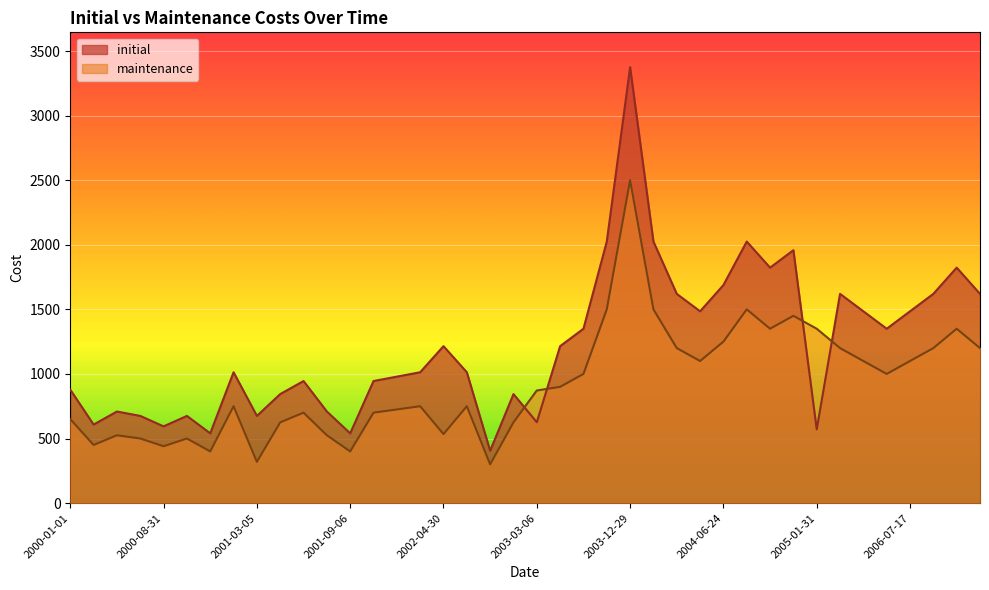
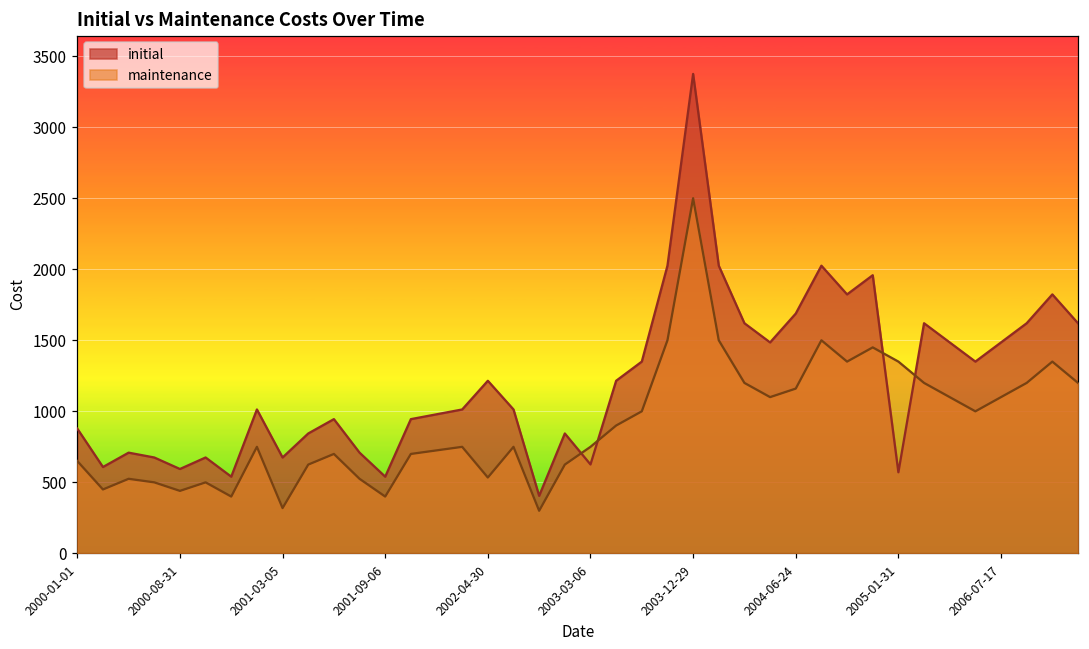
  {
    "initial": {
      "2000-01-01": 880,
      "2000-08-31": 590,
      "2001-03-05": 680,
      "2001-09-06": 540,
      "2002-04-30": 1220,
      "2003-03-06": 630,
      "2003-12-29": 3380,
      "2004-06-24": 1690,
      "2005-01-31": 570,
      "2006-07-17": 1490
    },
    "maintenance": {
      "2000-01-01": 650,
      "2000-08-31": 440,
      "2001-03-05": 320,
      "2001-09-06": 400,
      "2002-04-30": 530,
-     "2003-03-06": 870,
+     "2003-03-06": 750,
      "2003-12-29": 2500,
-     "2004-06-24": 1250,
+     "2004-06-24": 1160,
      "2005-01-31": 1350,
      "2006-07-17": 1100
    }
  }
